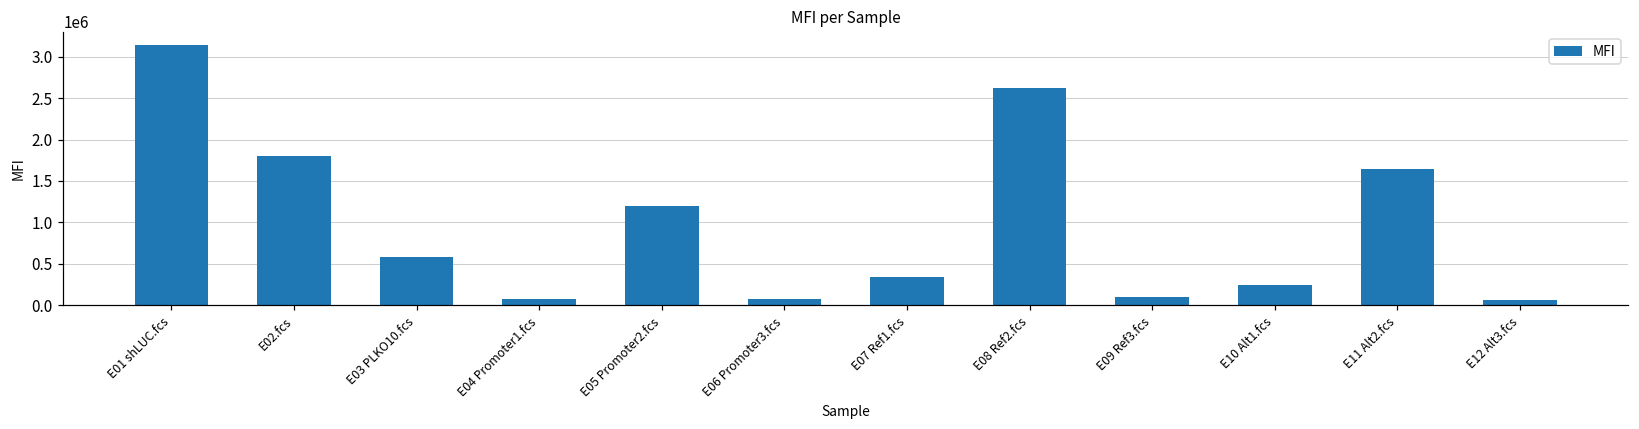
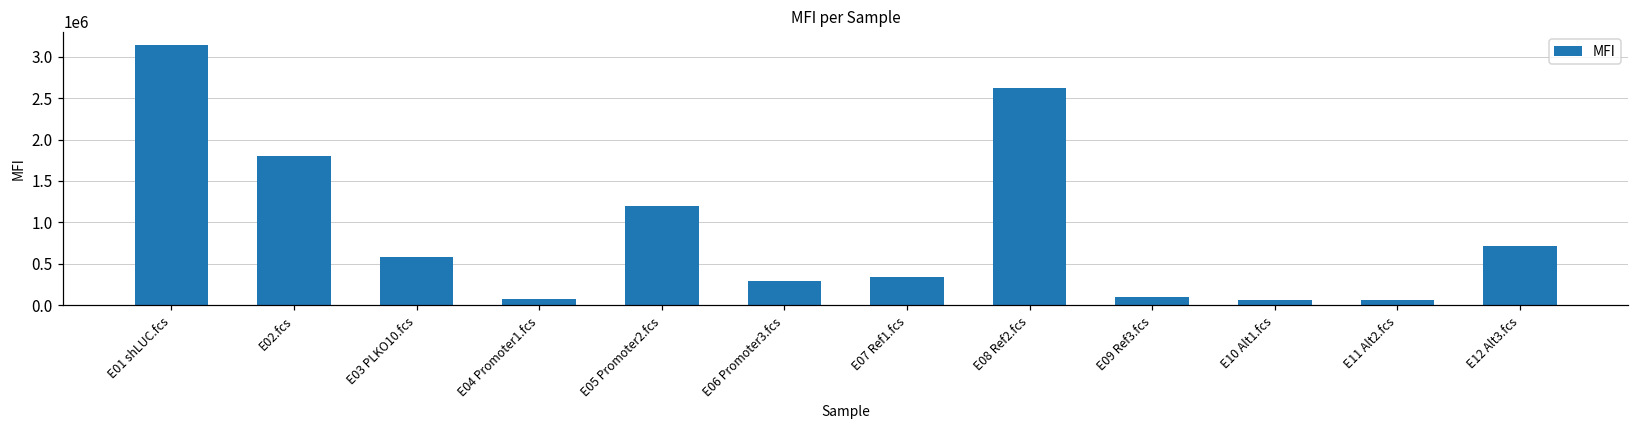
  {
    "E01 shLUC.fcs": 3100000,
    "E02.fcs": 1800000,
    "E03 PLKO10.fcs": 600000,
    "E04 Promoter1.fcs": 100000,
    "E05 Promoter2.fcs": 1200000,
-   "E06 Promoter3.fcs": 100000,
+   "E06 Promoter3.fcs": 300000,
    "E07 Ref1.fcs": 300000,
    "E08 Ref2.fcs": 2600000,
    "E09 Ref3.fcs": 100000,
-   "E10 Alt1.fcs": 200000,
-   "E11 Alt2.fcs": 1600000,
-   "E12 Alt3.fcs": 100000
+   "E10 Alt1.fcs": 100000,
+   "E11 Alt2.fcs": 100000,
+   "E12 Alt3.fcs": 700000
  }
